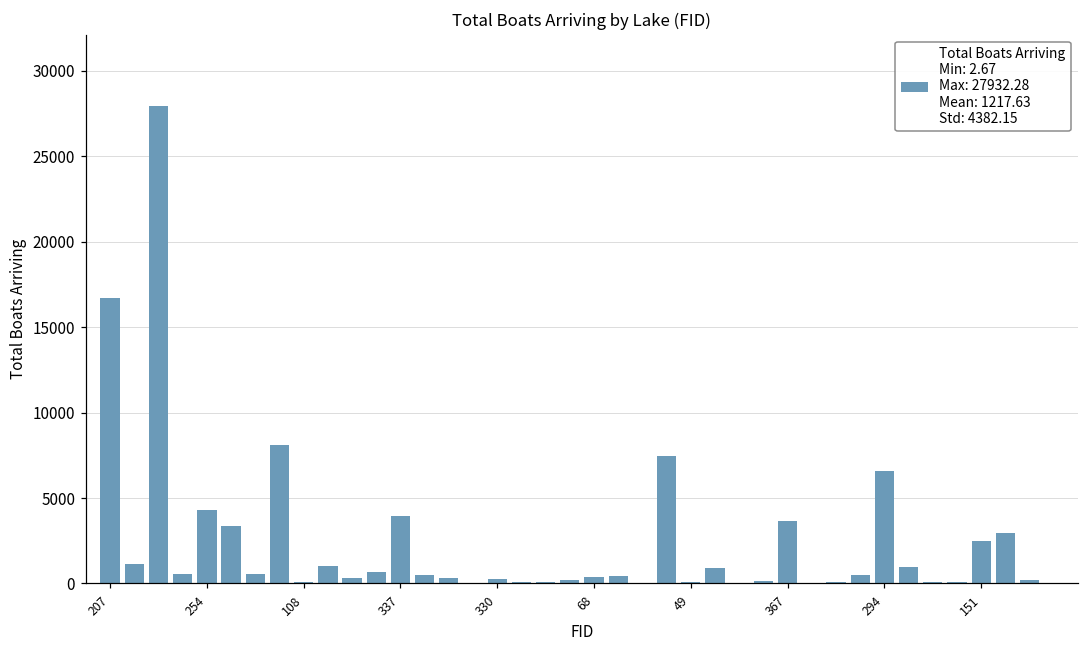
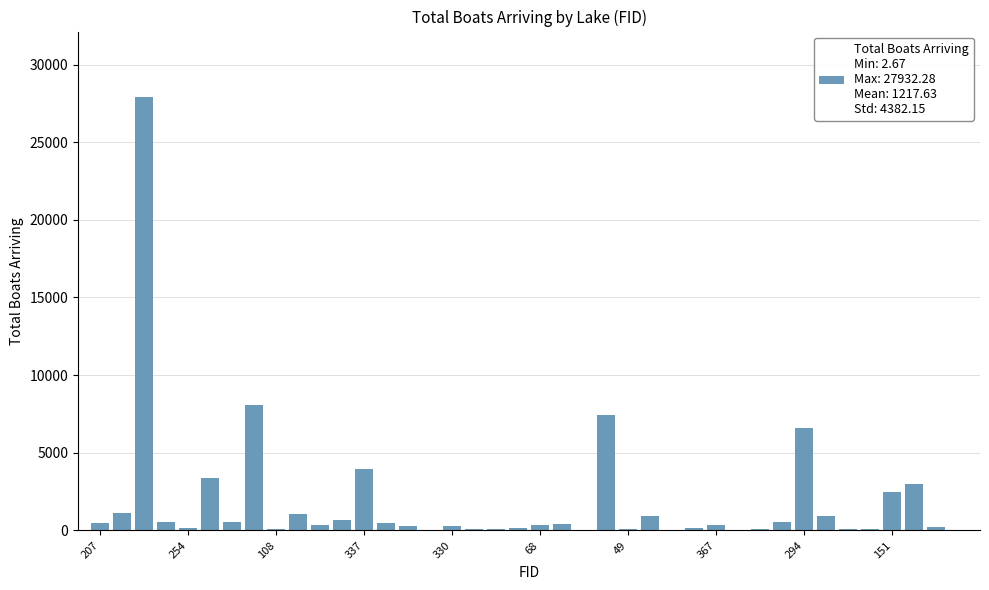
  {
-   "207": 16700,
-   "254": 4300,
+   "207": 500,
+   "254": 200,
    "337": 4000,
    "330": 300,
    "68": 400,
-   "367": 3700,
+   "367": 300,
    "294": 6600,
    "151": 2500
  }
